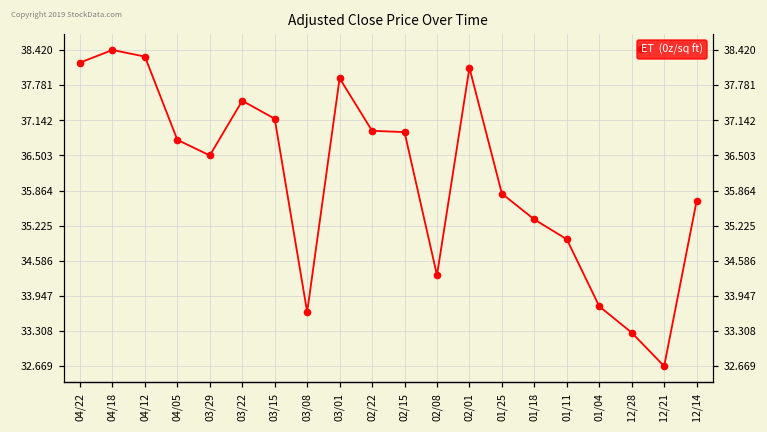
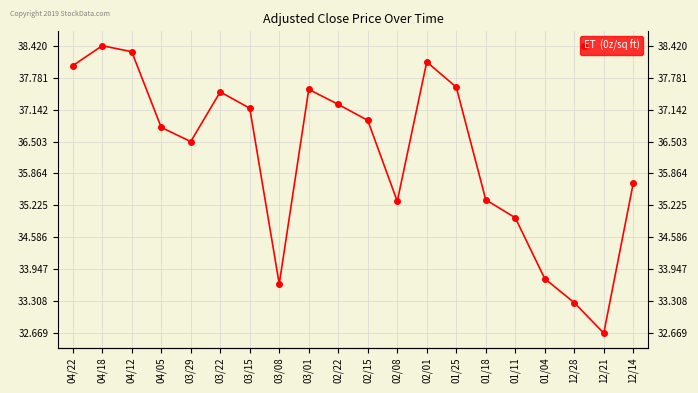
  {
-   "04/22": 38.2,
+   "04/22": 38.0,
    "04/18": 38.4,
    "04/12": 38.3,
    "04/05": 36.8,
    "03/29": 36.5,
    "03/22": 37.5,
    "03/15": 37.2,
    "03/08": 33.7,
-   "03/01": 37.9,
-   "02/22": 37.0,
+   "03/01": 37.5,
+   "02/22": 37.2,
    "02/15": 36.9,
-   "02/08": 34.3,
+   "02/08": 35.3,
    "02/01": 38.1,
-   "01/25": 35.8,
+   "01/25": 37.6,
    "01/18": 35.3,
    "01/11": 35.0,
    "01/04": 33.8,
    "12/28": 33.3,
    "12/21": 32.7,
    "12/14": 35.7
  }
